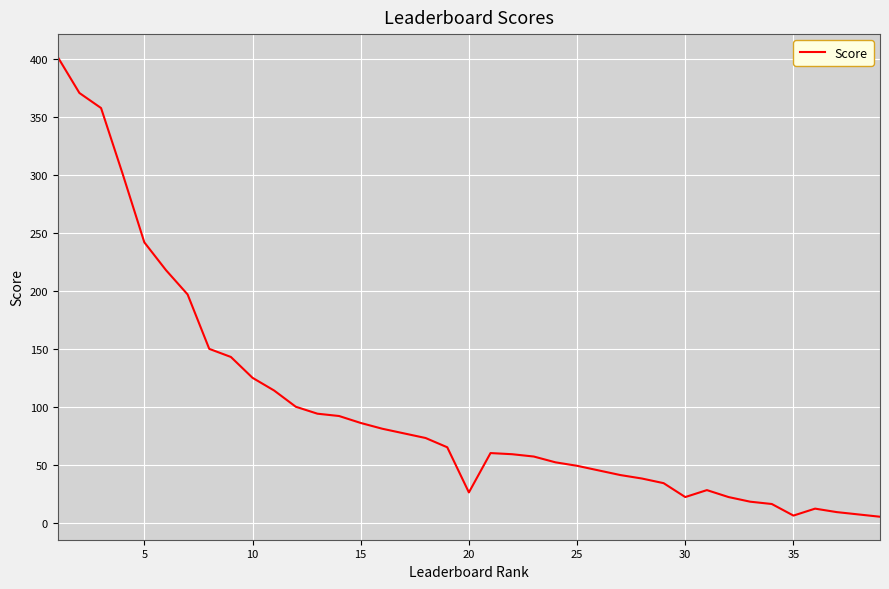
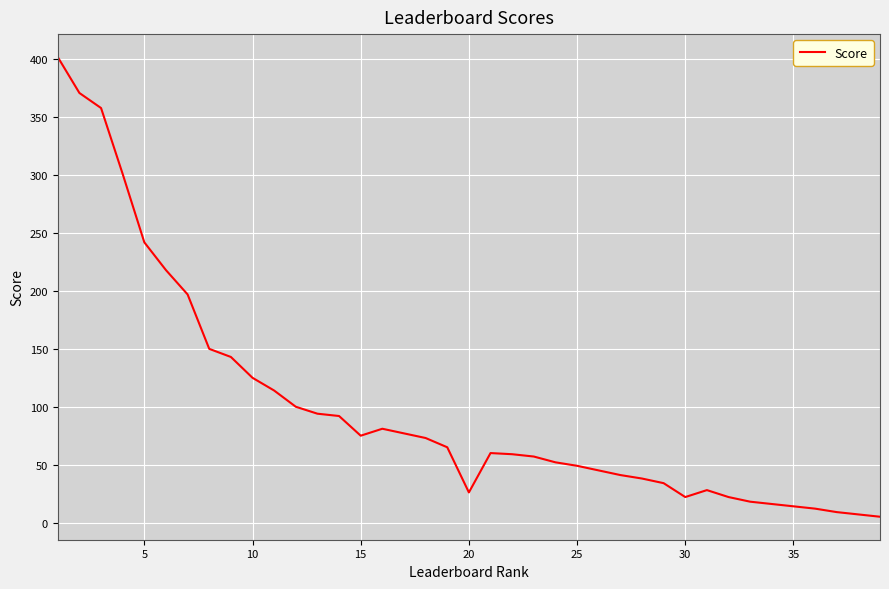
  {
    "5": 242,
    "10": 125,
-   "15": 86,
+   "15": 75,
    "20": 26,
    "25": 49,
    "30": 22,
-   "35": 6
+   "35": 14
  }
